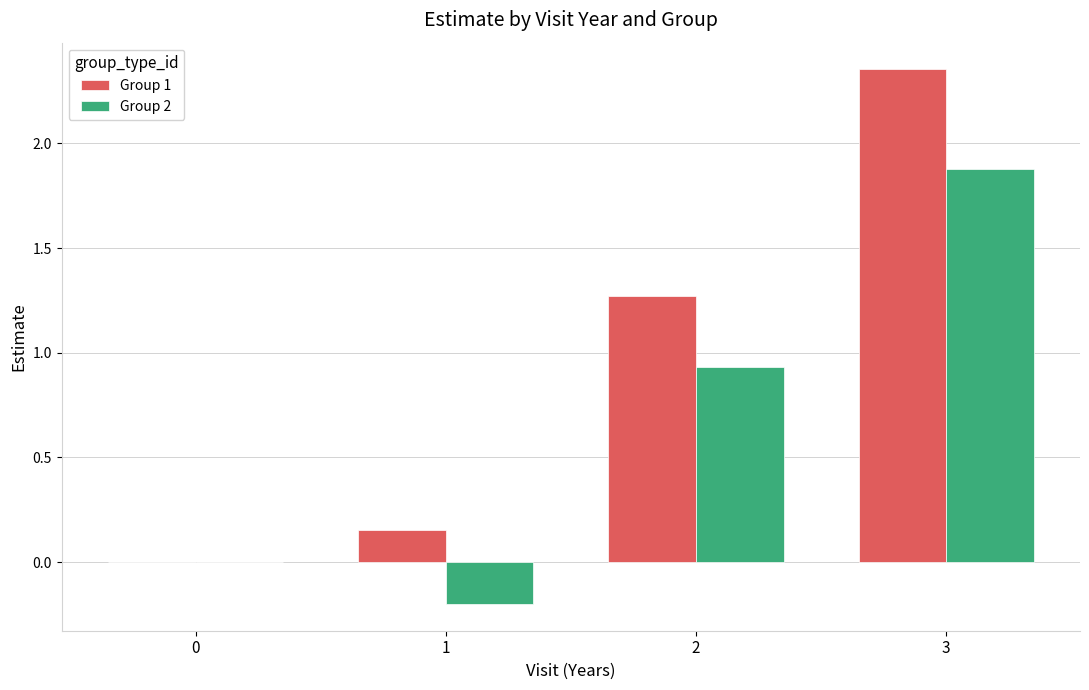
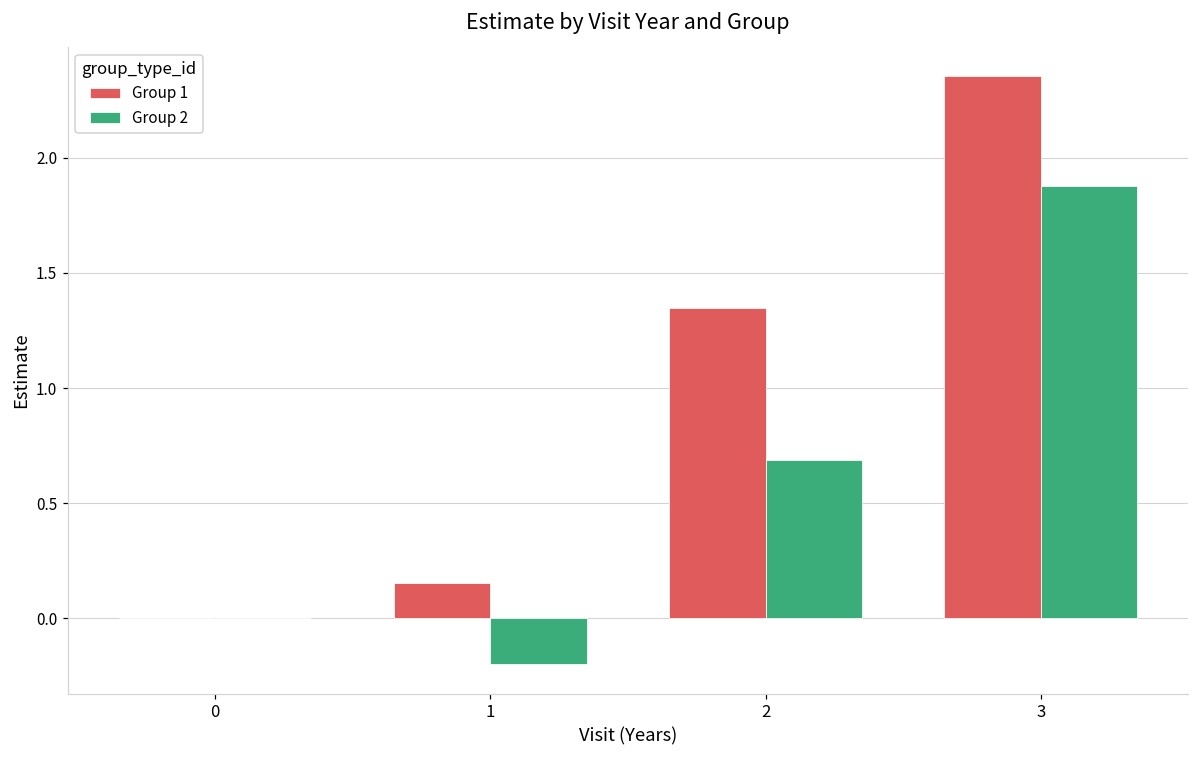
  {
    "Group 1": {
      "0": 0.00,
      "1": 0.15,
-     "2": 1.27,
+     "2": 1.35,
      "3": 2.35
    },
    "Group 2": {
      "0": 0.00,
      "1": -0.20,
-     "2": 0.93,
+     "2": 0.69,
      "3": 1.88
    }
  }
